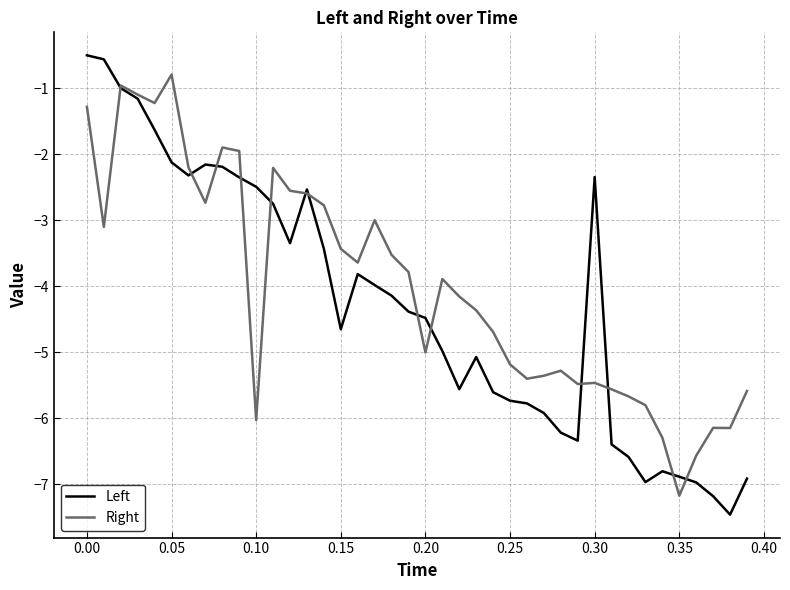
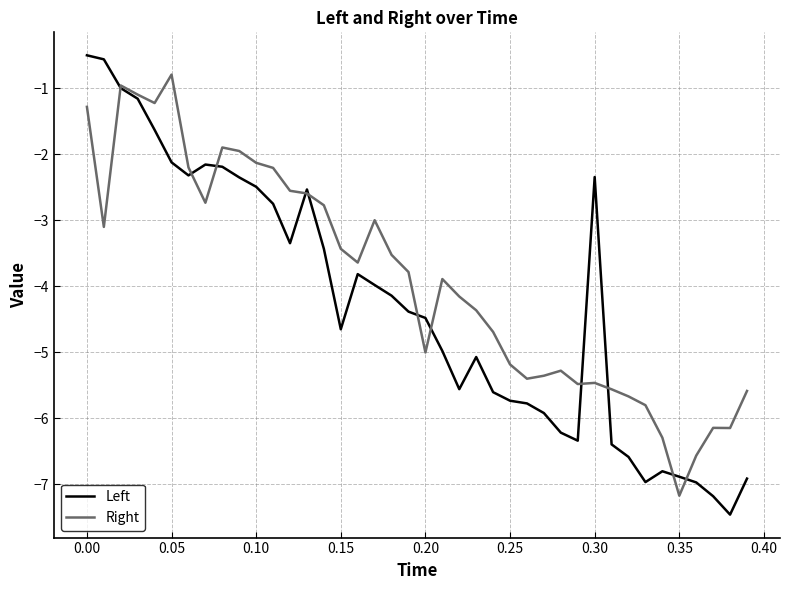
  {
    "Left": {
      "0.00": -0.5,
      "0.05": -2.1,
      "0.10": -2.5,
      "0.15": -4.7,
      "0.20": -4.5,
      "0.25": -5.7,
      "0.30": -2.3,
      "0.35": -6.9
    },
    "Right": {
      "0.00": -1.3,
      "0.05": -0.8,
-     "0.10": -6.0,
+     "0.10": -2.1,
      "0.15": -3.4,
      "0.20": -5.0,
      "0.25": -5.2,
      "0.30": -5.5,
      "0.35": -7.2
    }
  }
